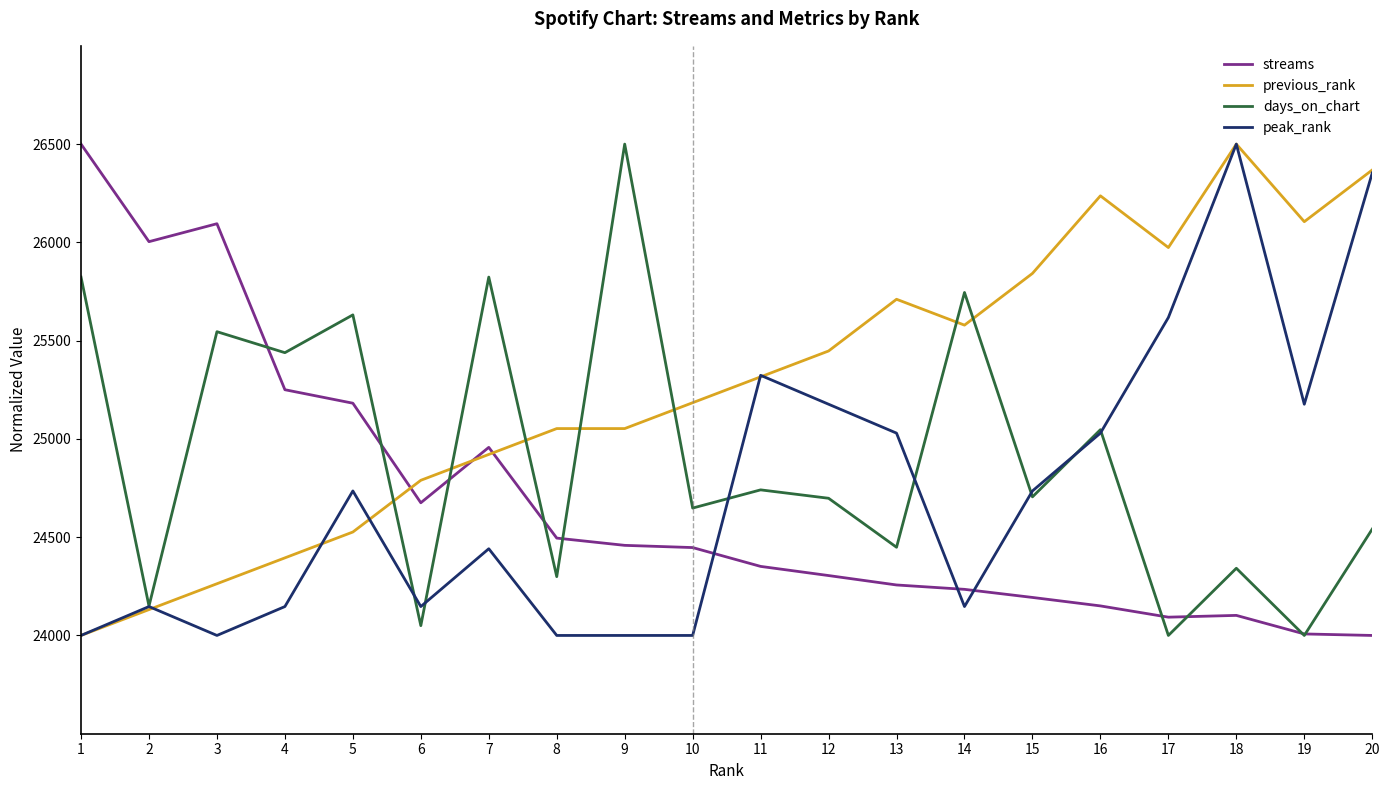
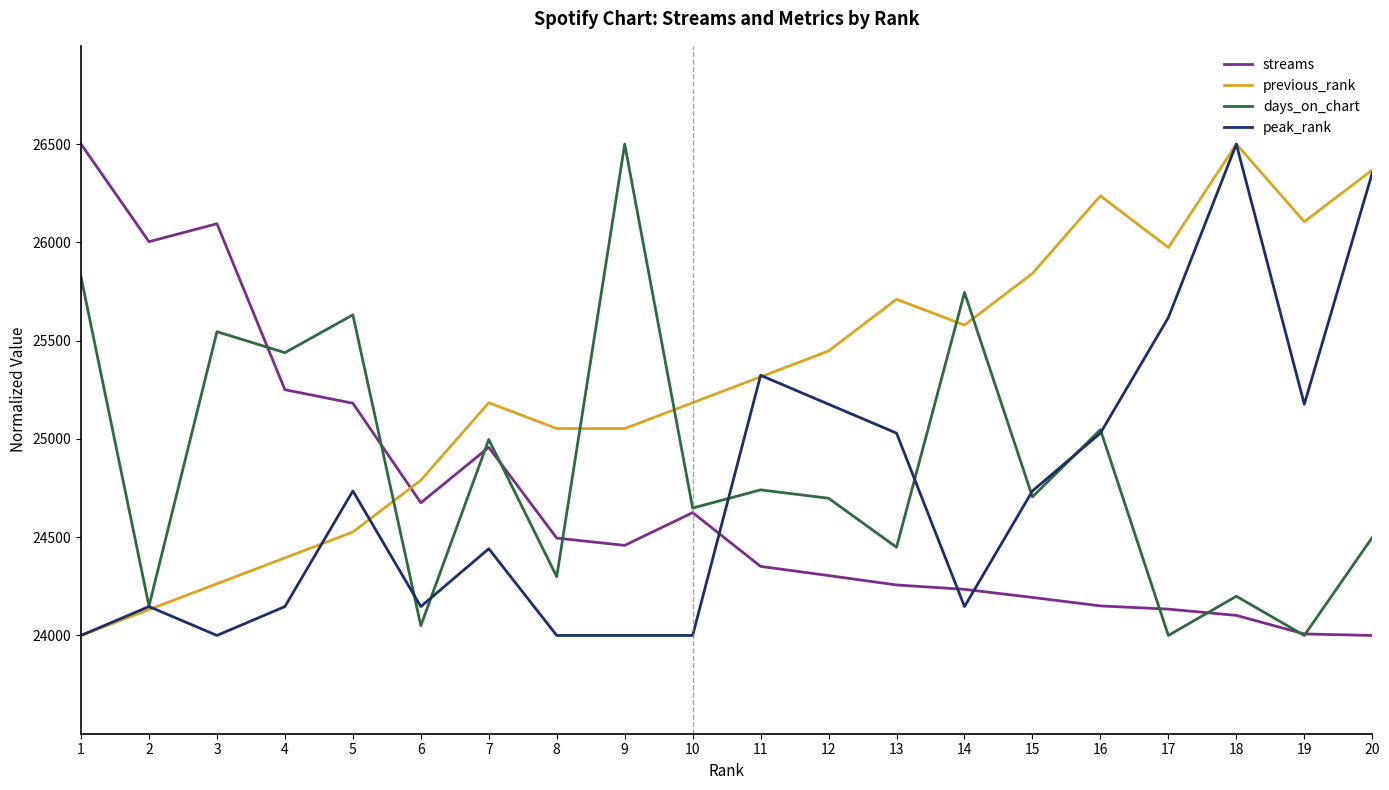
  {
    "streams": {
      "1": 26500,
      "2": 26000,
      "3": 26090,
      "4": 25250,
      "5": 25180,
      "6": 24680,
      "7": 24960,
      "8": 24500,
      "9": 24460,
-     "10": 24450,
+     "10": 24630,
      "11": 24350,
      "12": 24300,
      "13": 24260,
      "14": 24230,
      "15": 24190,
      "16": 24150,
-     "17": 24090,
+     "17": 24130,
      "18": 24100,
      "20": 24000
    },
    "previous_rank": {
      "2": 24130,
      "3": 24260,
      "4": 24390,
      "5": 24530,
      "6": 24790,
-     "7": 24920,
+     "7": 25180,
      "8": 25050,
      "9": 25050,
      "10": 25180,
      "12": 25450,
      "13": 25710,
      "14": 25580,
      "15": 25840,
      "16": 26240,
      "17": 25970,
      "19": 26110,
      "20": 26370
    },
    "days_on_chart": {
      "1": 25820,
      "3": 25550,
      "4": 25440,
      "5": 25630,
      "6": 24050,
-     "7": 25820,
+     "7": 25000,
      "8": 24300,
      "9": 26500,
      "10": 24650,
      "11": 24740,
      "12": 24700,
      "13": 24450,
      "14": 25750,
      "15": 24710,
      "16": 25050,
      "17": 24000,
-     "18": 24340,
-     "20": 24540
+     "18": 24200,
+     "20": 24500
    },
    "peak_rank": {
      "3": 24000,
      "4": 24150,
      "5": 24740,
      "6": 24150,
      "7": 24440,
      "8": 24000,
      "9": 24000,
      "10": 24000,
      "12": 25180,
      "13": 25030,
      "14": 24150,
      "15": 24740,
      "16": 25030,
      "17": 25620,
      "19": 25180,
      "20": 26350
    }
  }
